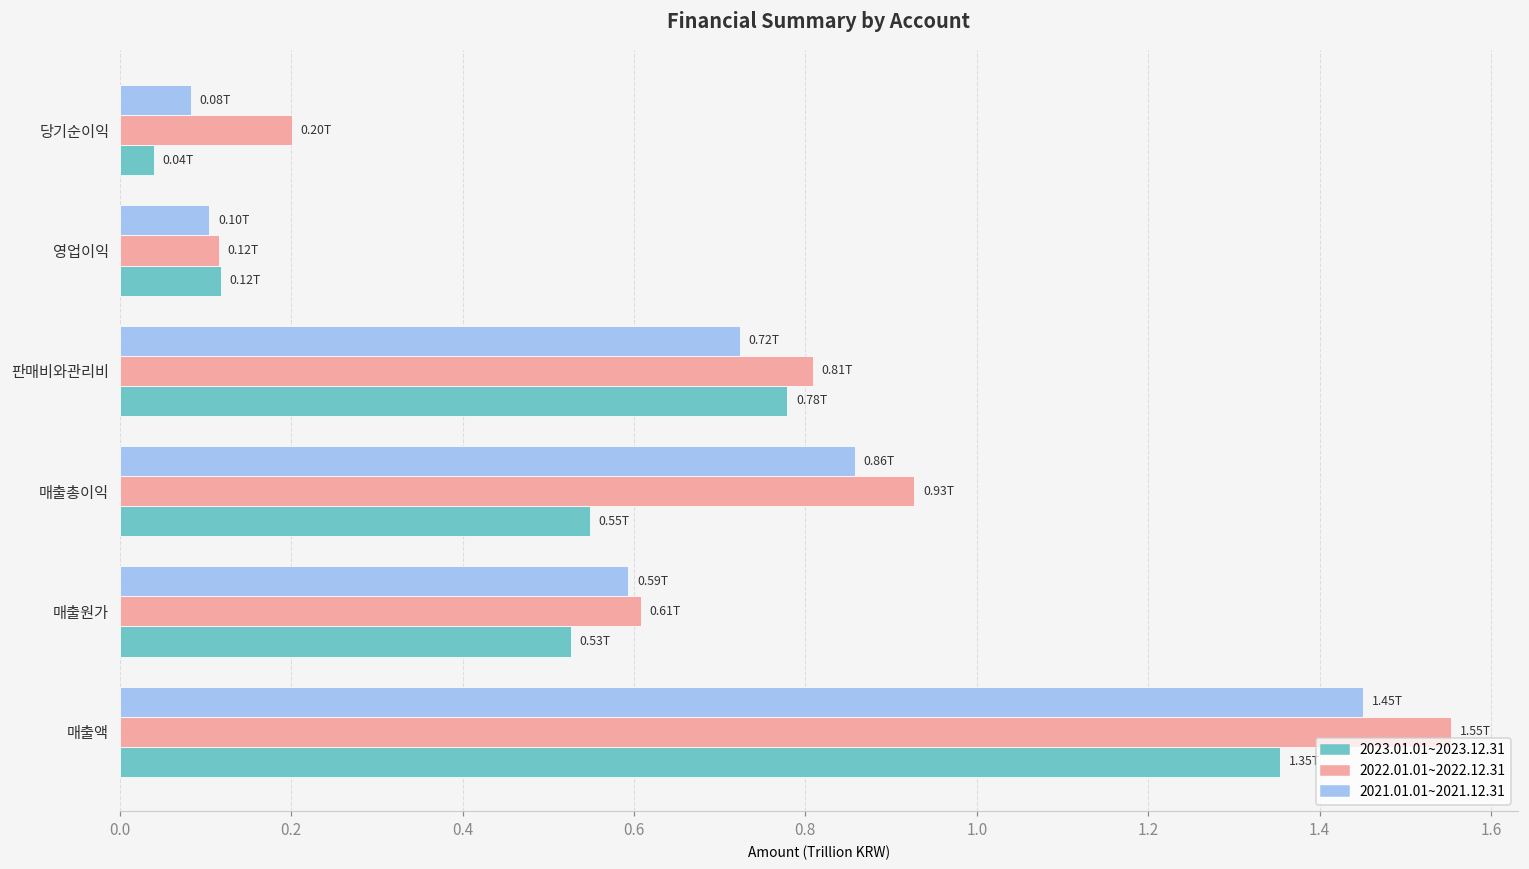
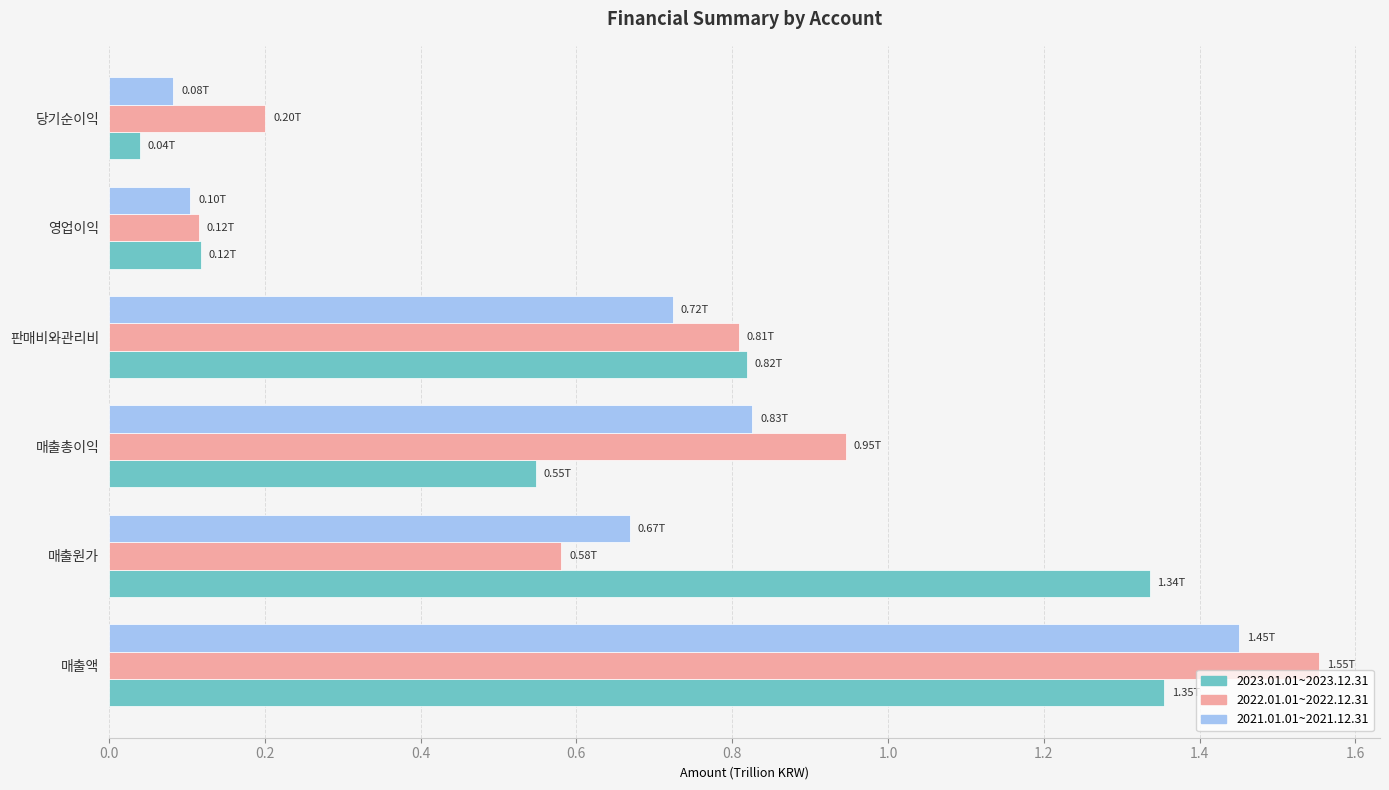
  {
    "2023.01.01~2023.12.31": {
      "당기순이익": "0.04T",
      "영업이익": "0.12T",
-     "판매비와관리비": "0.78T",
+     "판매비와관리비": "0.82T",
      "매출총이익": "0.55T",
-     "매출원가": "0.53T"
+     "매출원가": "1.34T"
    },
    "2022.01.01~2022.12.31": {
      "당기순이익": "0.20T",
      "영업이익": "0.12T",
      "판매비와관리비": "0.81T",
-     "매출총이익": "0.93T",
-     "매출원가": "0.61T"
+     "매출총이익": "0.95T",
+     "매출원가": "0.58T"
    },
    "2021.01.01~2021.12.31": {
      "당기순이익": "0.08T",
      "영업이익": "0.10T",
      "판매비와관리비": "0.72T",
-     "매출총이익": "0.86T",
-     "매출원가": "0.59T",
+     "매출총이익": "0.83T",
+     "매출원가": "0.67T",
      "매출액": "1.45T"
    }
  }
